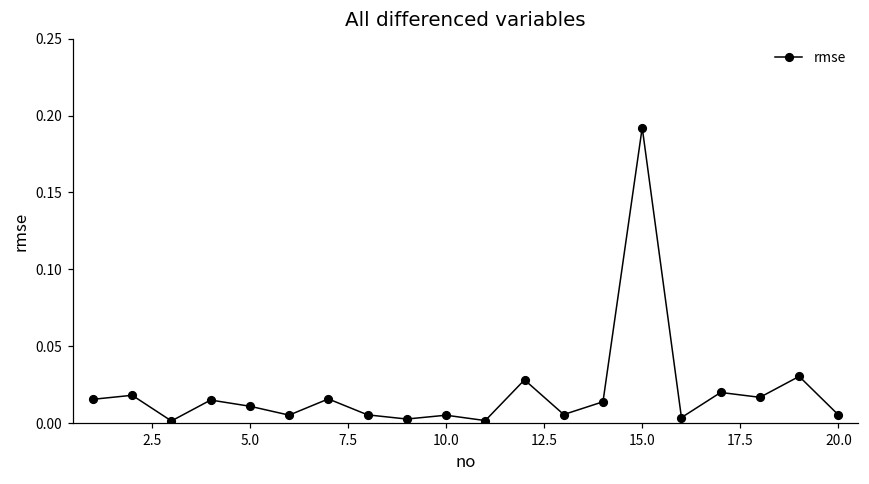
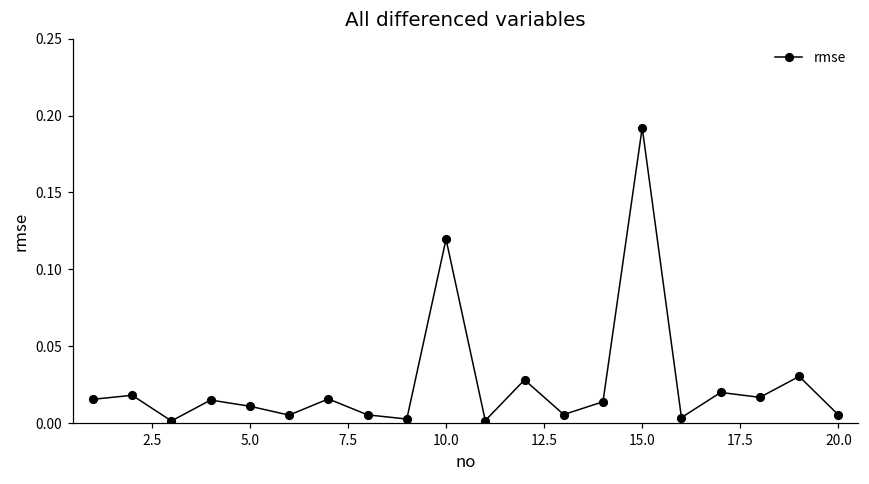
  {
    "5.0": 0.011,
-   "10.0": 0.005,
+   "10.0": 0.120,
    "15.0": 0.192,
    "20.0": 0.005
  }
